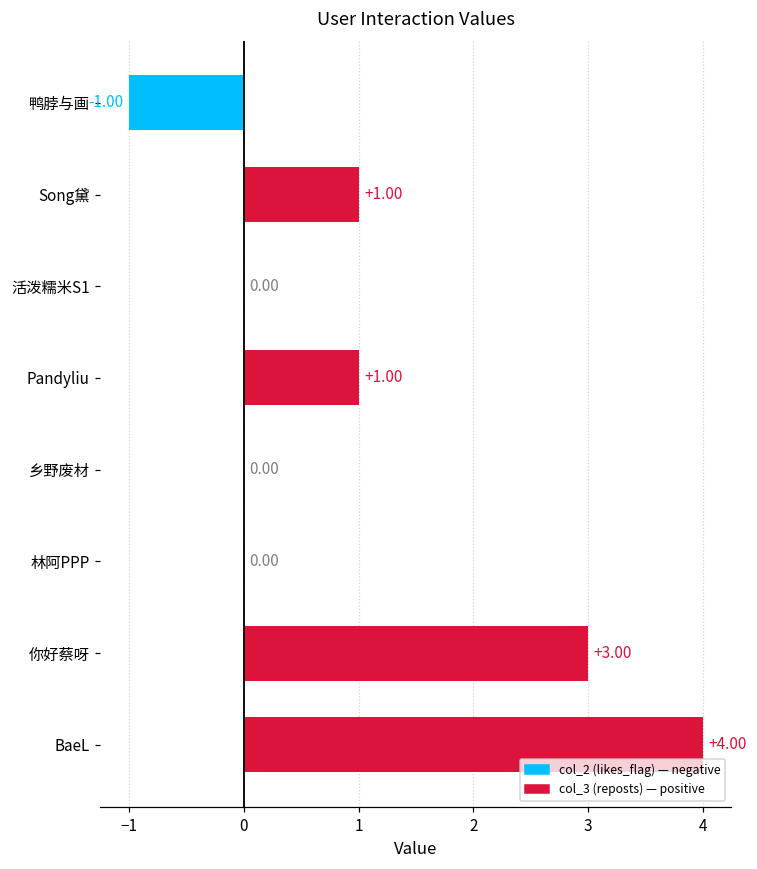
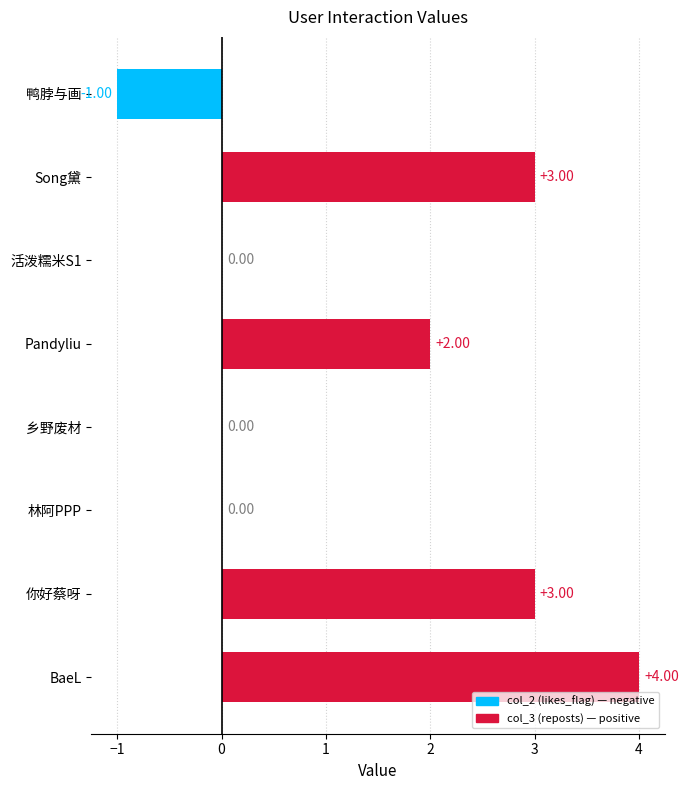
  {
    "鸭脖与画": "-1.00",
-   "Song黛": "+1.00",
+   "Song黛": "+3.00",
    "活泼糯米S1": "0.00",
-   "Pandyliu": "+1.00",
+   "Pandyliu": "+2.00",
    "乡野废材": "0.00",
    "林阿PPP": "0.00",
    "你好蔡呀": "+3.00",
    "BaeL": "+4.00"
  }
